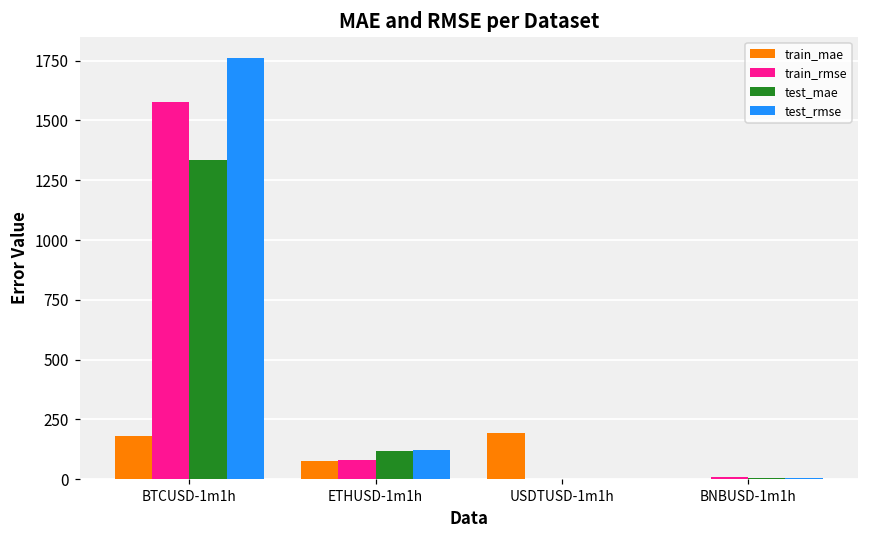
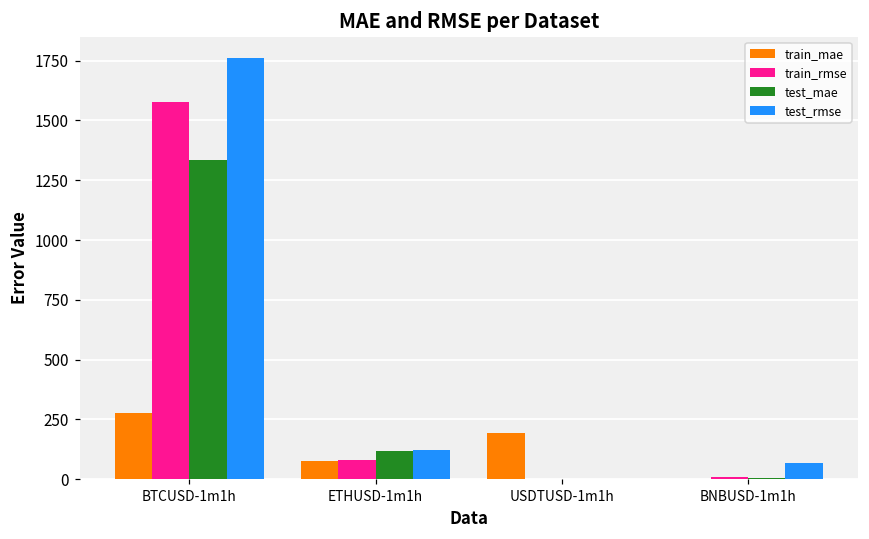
  {
    "train_mae": {
-     "BTCUSD-1m1h": 180,
+     "BTCUSD-1m1h": 280,
      "ETHUSD-1m1h": 80,
      "USDTUSD-1m1h": 190
    },
    "train_rmse": {
      "BTCUSD-1m1h": 1580,
      "ETHUSD-1m1h": 80
    },
    "test_mae": {
      "BTCUSD-1m1h": 1330,
      "ETHUSD-1m1h": 120
    },
    "test_rmse": {
      "BTCUSD-1m1h": 1760,
      "ETHUSD-1m1h": 120,
-     "BNBUSD-1m1h": 10
+     "BNBUSD-1m1h": 70
    }
  }
